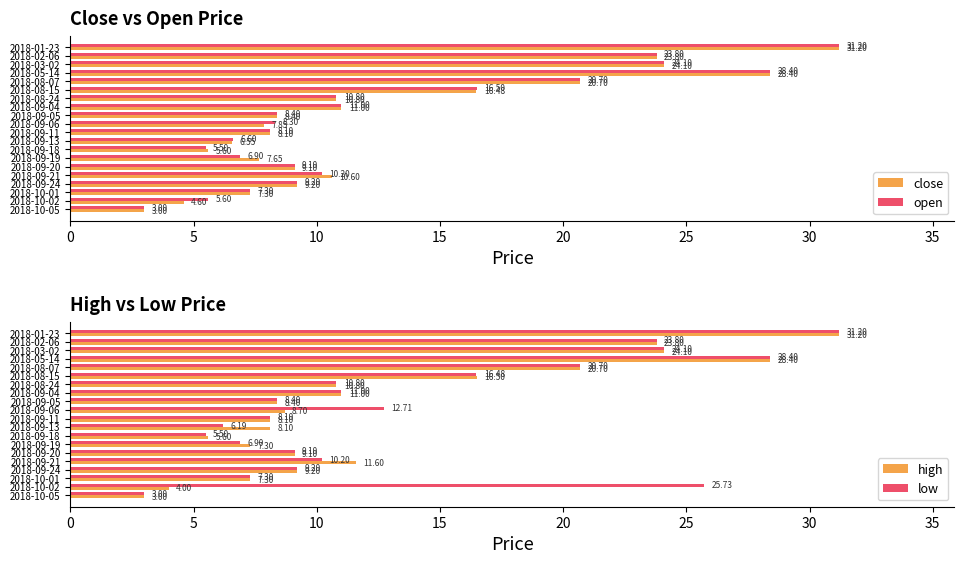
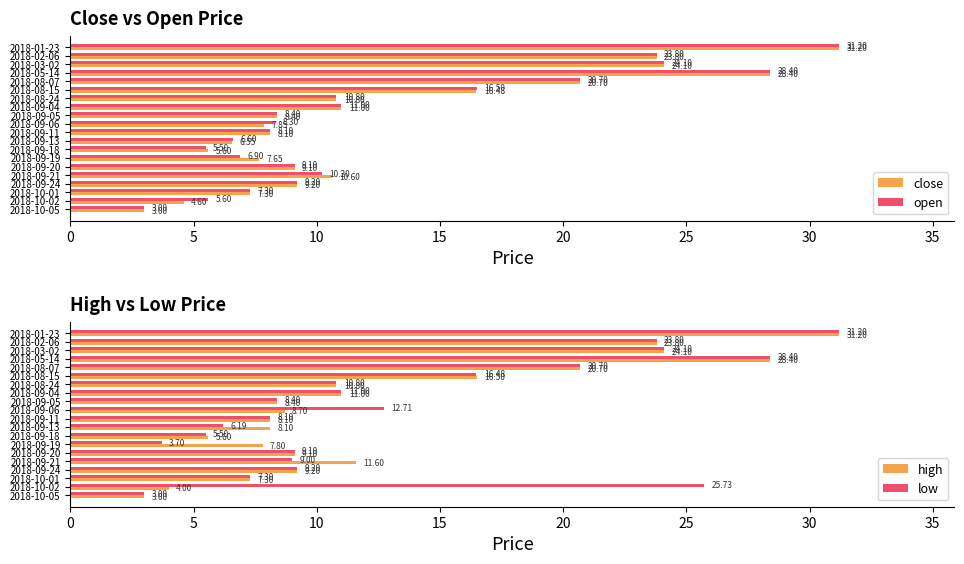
  {
    "High vs Low Price": {
      "high": {
        "2018-09-06": 8.70,
        "2018-09-13": 8.10,
-       "2018-09-19": 7.30,
+       "2018-09-19": 7.80,
        "2018-09-21": 11.60,
        "2018-10-02": 4.00
      },
      "low": {
        "2018-09-06": 12.71,
        "2018-09-13": 6.19,
-       "2018-09-19": 6.90,
-       "2018-09-21": 10.20,
+       "2018-09-19": 3.70,
+       "2018-09-21": 9.00,
        "2018-10-02": 25.73
      }
    }
  }
